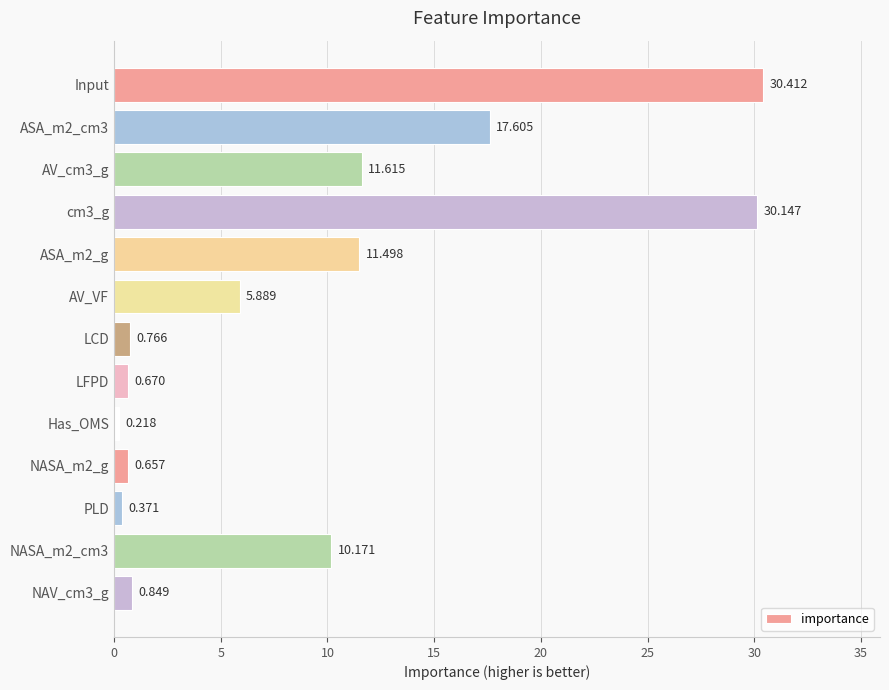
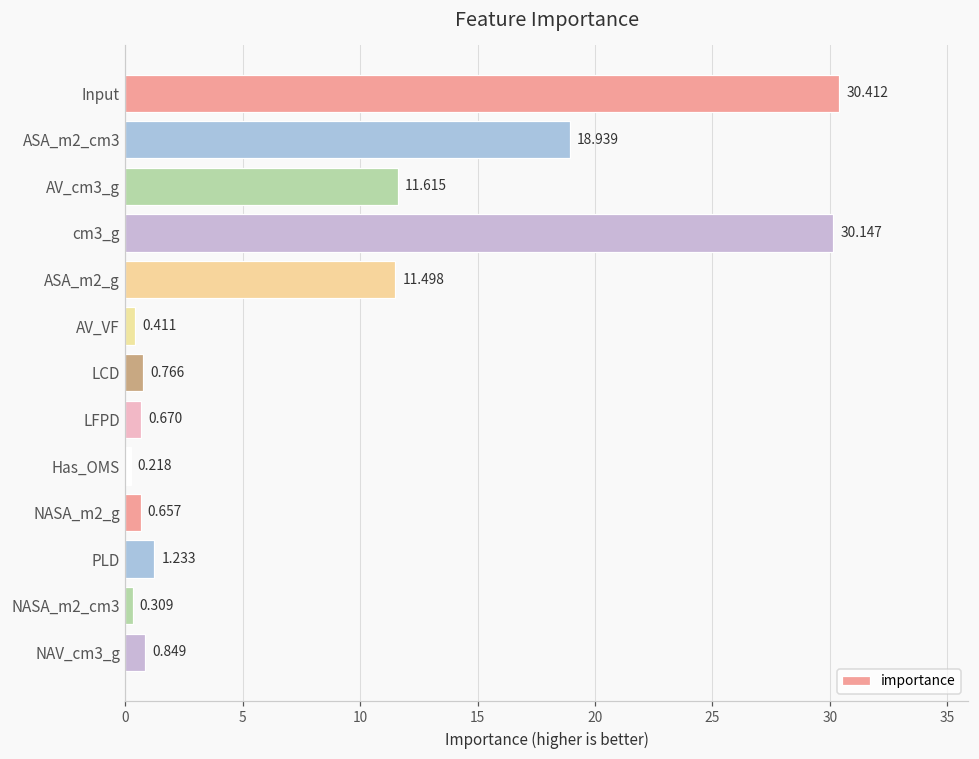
  {
    "Input": 30.412,
-   "ASA_m2_cm3": 17.605,
+   "ASA_m2_cm3": 18.939,
    "AV_cm3_g": 11.615,
    "cm3_g": 30.147,
    "ASA_m2_g": 11.498,
-   "AV_VF": 5.889,
+   "AV_VF": 0.411,
    "LCD": 0.766,
    "LFPD": 0.670,
    "Has_OMS": 0.218,
    "NASA_m2_g": 0.657,
-   "PLD": 0.371,
-   "NASA_m2_cm3": 10.171,
+   "PLD": 1.233,
+   "NASA_m2_cm3": 0.309,
    "NAV_cm3_g": 0.849
  }
